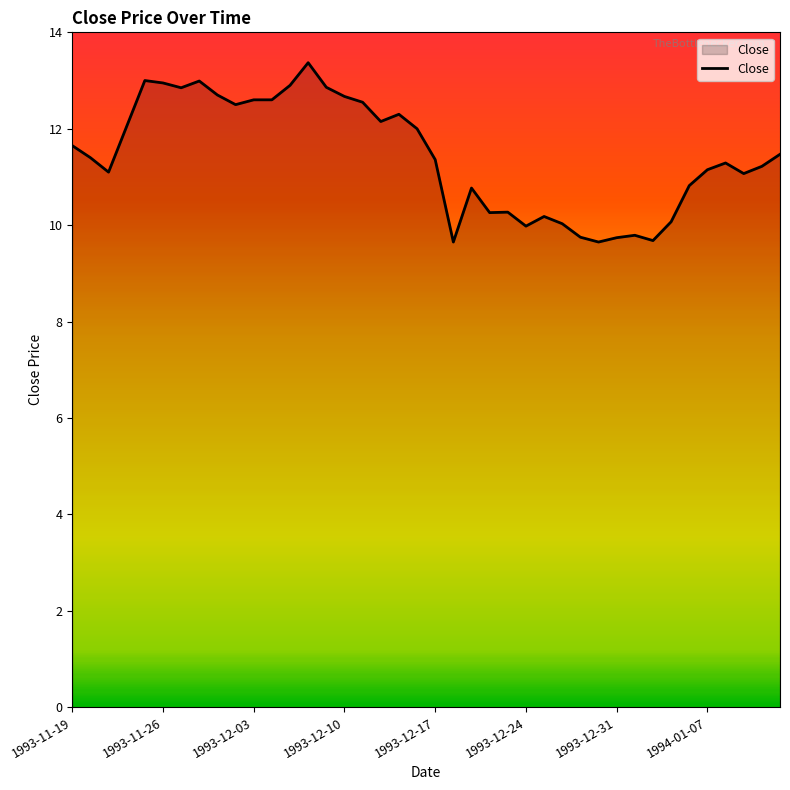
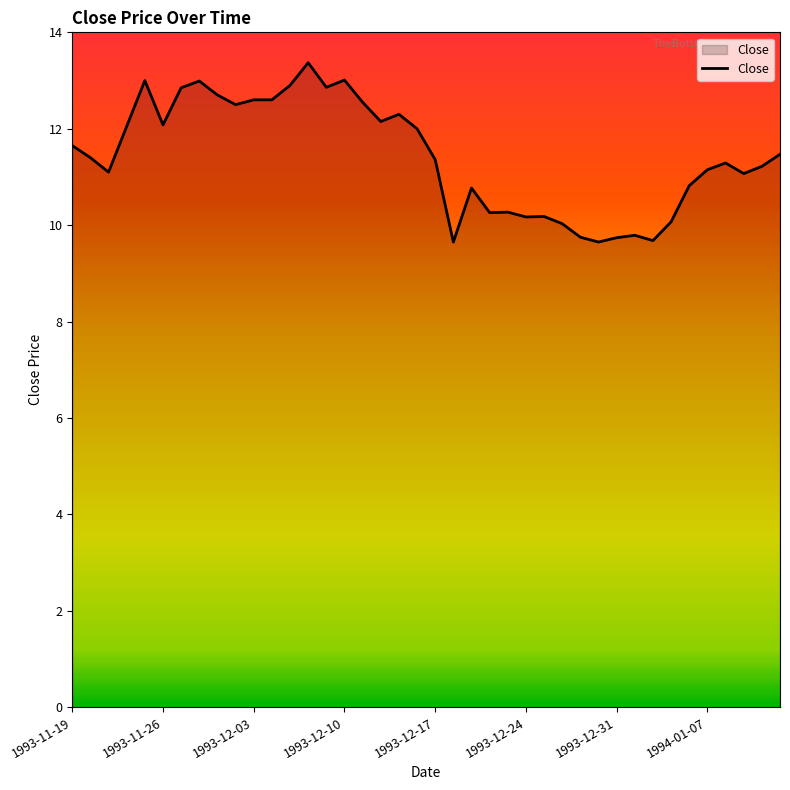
  {
    "1993-11-19": 11.7,
-   "1993-11-26": 13.0,
+   "1993-11-26": 12.1,
    "1993-12-03": 12.6,
-   "1993-12-10": 12.7,
+   "1993-12-10": 13.0,
    "1993-12-17": 11.4,
-   "1993-12-24": 10.0,
+   "1993-12-24": 10.2,
    "1993-12-31": 9.7,
    "1994-01-07": 11.2
  }
